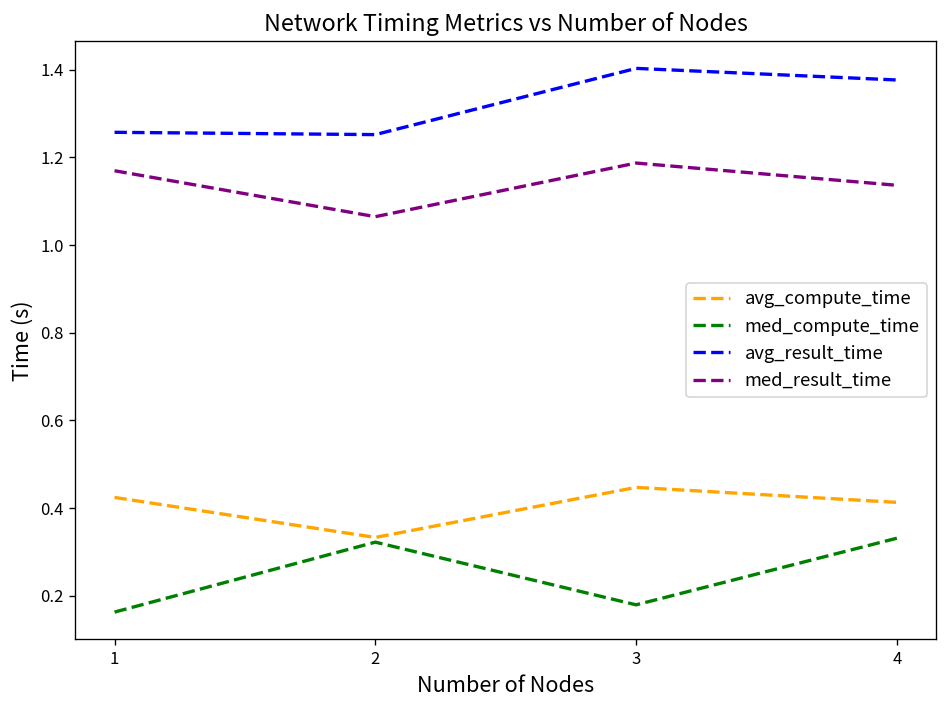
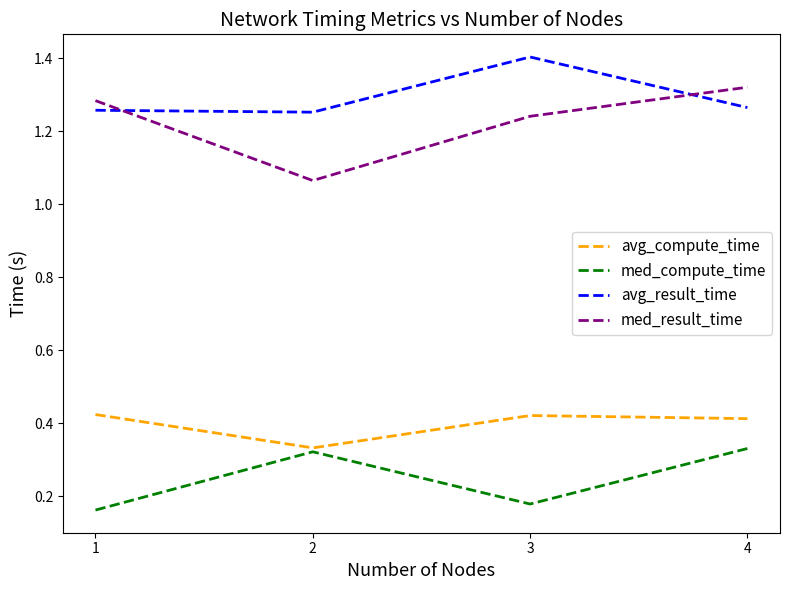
  {
    "avg_compute_time": {
      "1": 0.42,
      "2": 0.33,
-     "3": 0.45,
+     "3": 0.42,
      "4": 0.41
    },
    "med_compute_time": {
      "1": 0.16,
      "2": 0.32,
      "3": 0.18,
      "4": 0.33
    },
    "avg_result_time": {
      "1": 1.26,
      "2": 1.25,
      "3": 1.40,
-     "4": 1.38
+     "4": 1.26
    },
    "med_result_time": {
-     "1": 1.17,
+     "1": 1.28,
      "2": 1.06,
-     "3": 1.19,
-     "4": 1.14
+     "3": 1.24,
+     "4": 1.32
    }
  }
